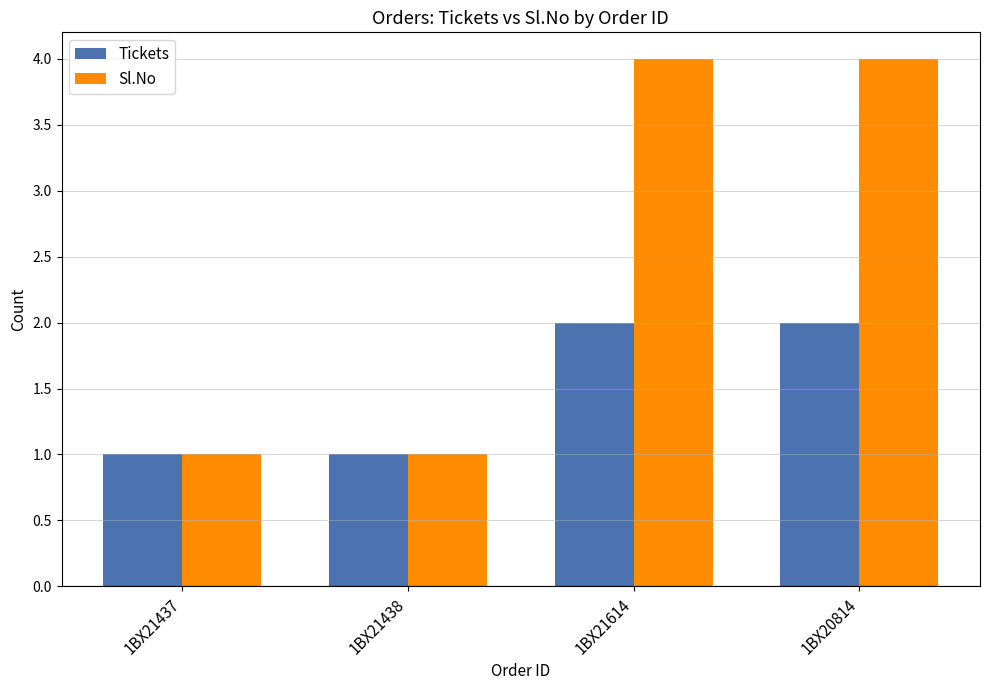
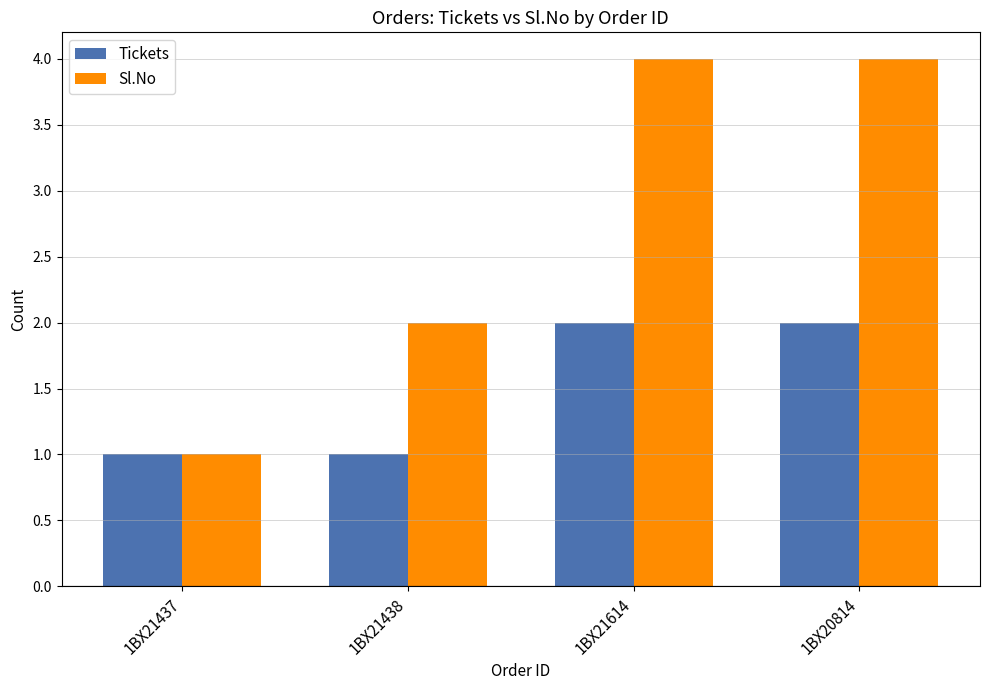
  {
    "Tickets": {
      "1BX21437": 1,
      "1BX21438": 1,
      "1BX21614": 2,
      "1BX20814": 2
    },
    "Sl.No": {
      "1BX21437": 1,
-     "1BX21438": 1,
+     "1BX21438": 2,
      "1BX21614": 4,
      "1BX20814": 4
    }
  }
